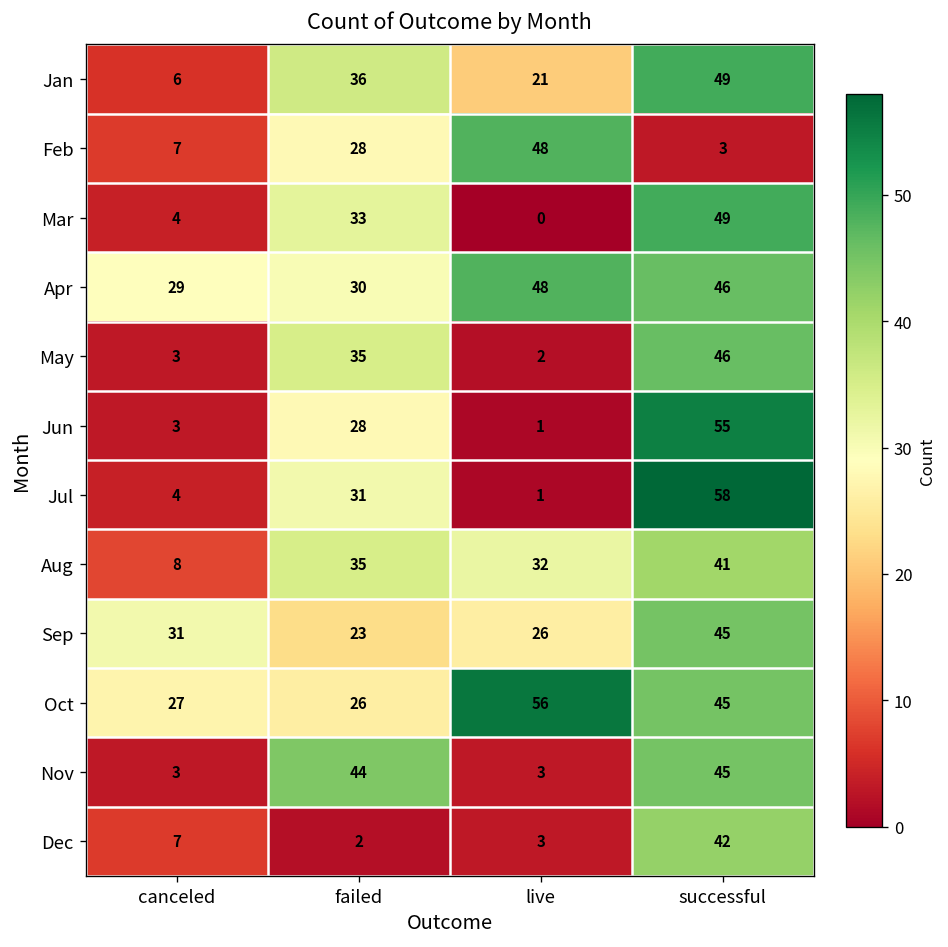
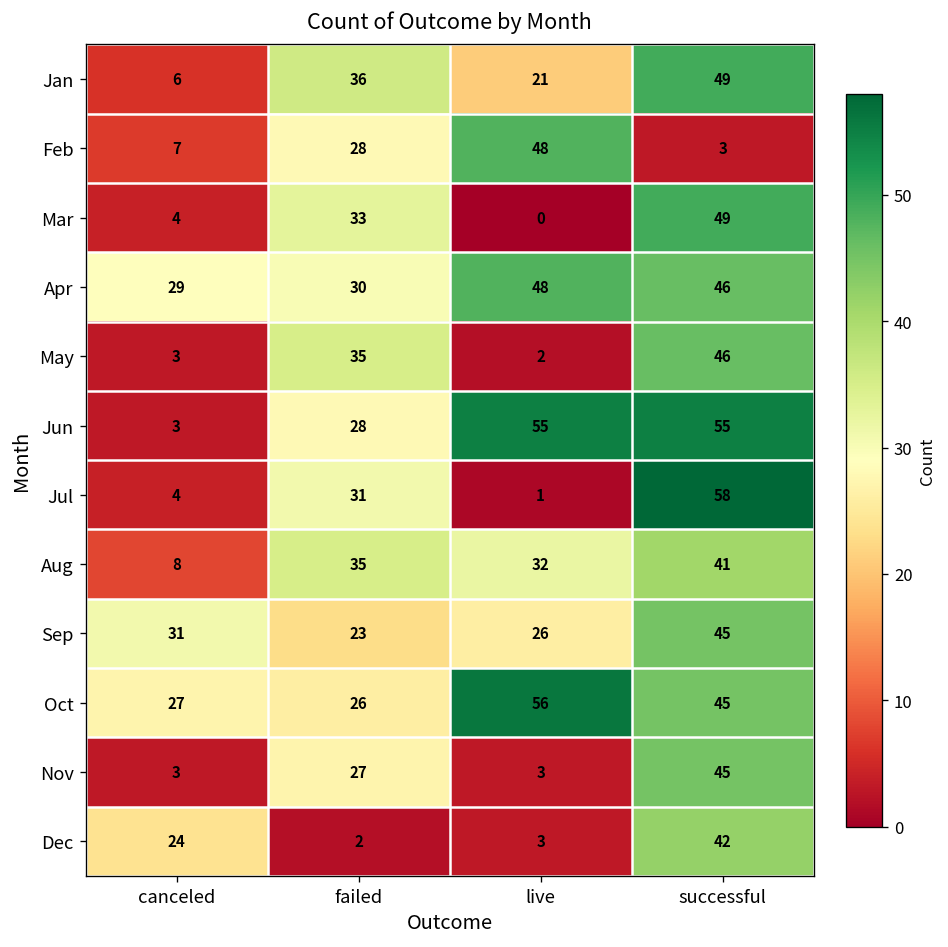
  {
    "Jan": {
      "canceled": 6,
      "failed": 36,
      "live": 21,
      "successful": 49
    },
    "Feb": {
      "canceled": 7,
      "failed": 28,
      "live": 48,
      "successful": 3
    },
    "Mar": {
      "canceled": 4,
      "failed": 33,
      "live": 0,
      "successful": 49
    },
    "Apr": {
      "canceled": 29,
      "failed": 30,
      "live": 48,
      "successful": 46
    },
    "May": {
      "canceled": 3,
      "failed": 35,
      "live": 2,
      "successful": 46
    },
    "Jun": {
      "canceled": 3,
      "failed": 28,
-     "live": 1,
+     "live": 55,
      "successful": 55
    },
    "Jul": {
      "canceled": 4,
      "failed": 31,
      "live": 1,
      "successful": 58
    },
    "Aug": {
      "canceled": 8,
      "failed": 35,
      "live": 32,
      "successful": 41
    },
    "Sep": {
      "canceled": 31,
      "failed": 23,
      "live": 26,
      "successful": 45
    },
    "Oct": {
      "canceled": 27,
      "failed": 26,
      "live": 56,
      "successful": 45
    },
    "Nov": {
      "canceled": 3,
-     "failed": 44,
+     "failed": 27,
      "live": 3,
      "successful": 45
    },
    "Dec": {
-     "canceled": 7,
+     "canceled": 24,
      "failed": 2,
      "live": 3,
      "successful": 42
    }
  }
